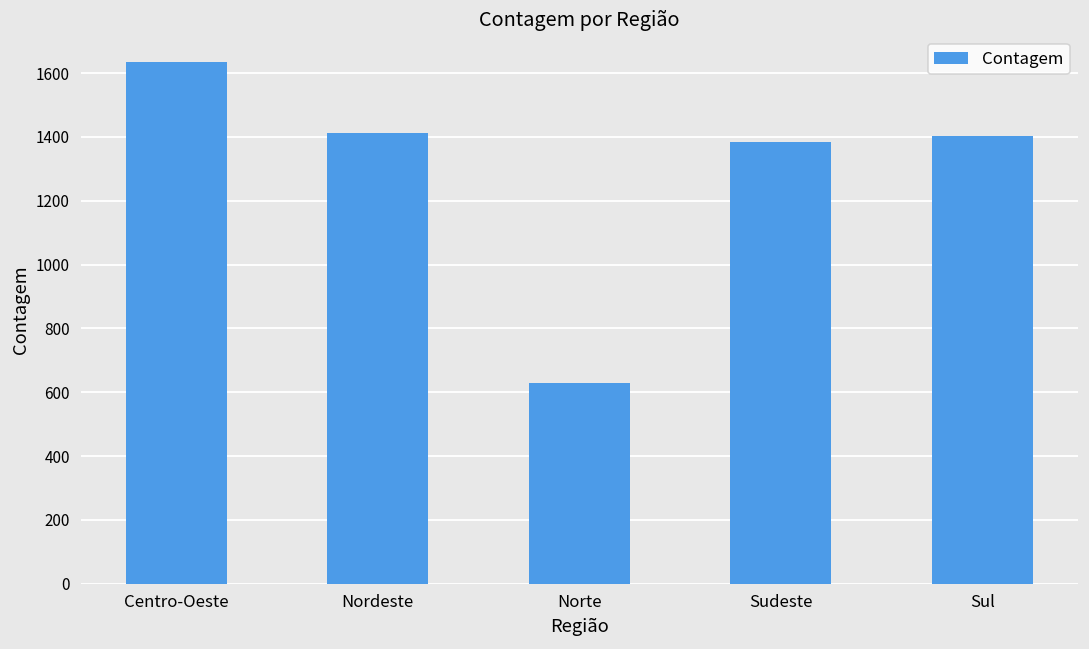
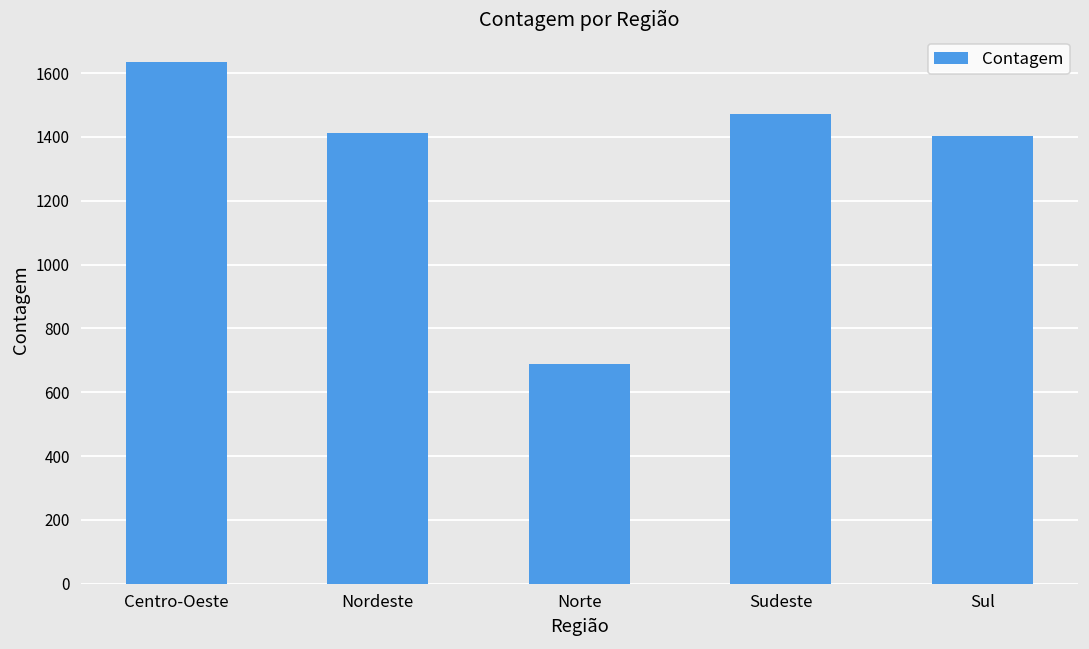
  {
    "Centro-Oeste": 1640,
    "Nordeste": 1410,
-   "Norte": 630,
-   "Sudeste": 1390,
+   "Norte": 690,
+   "Sudeste": 1470,
    "Sul": 1400
  }
